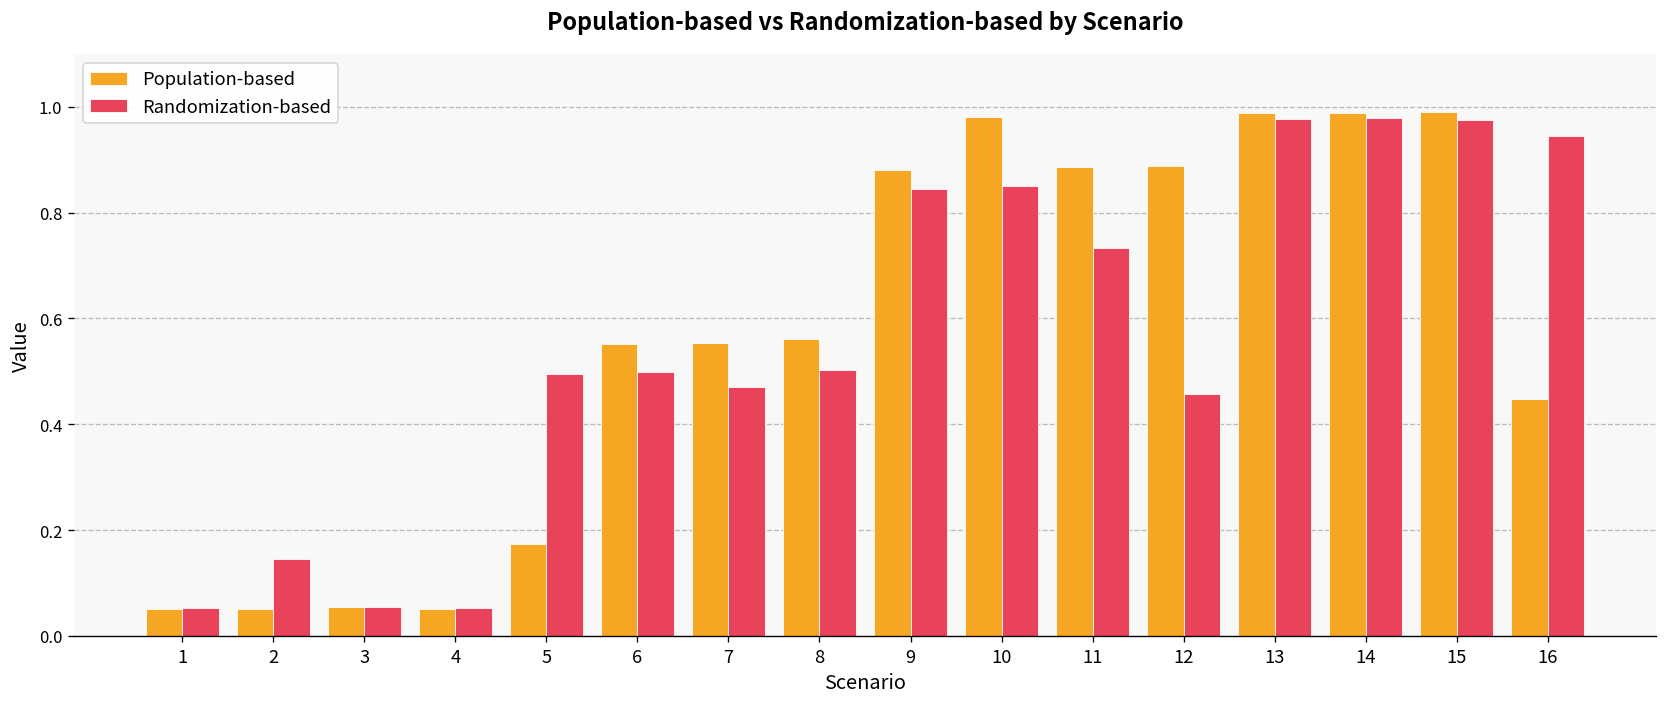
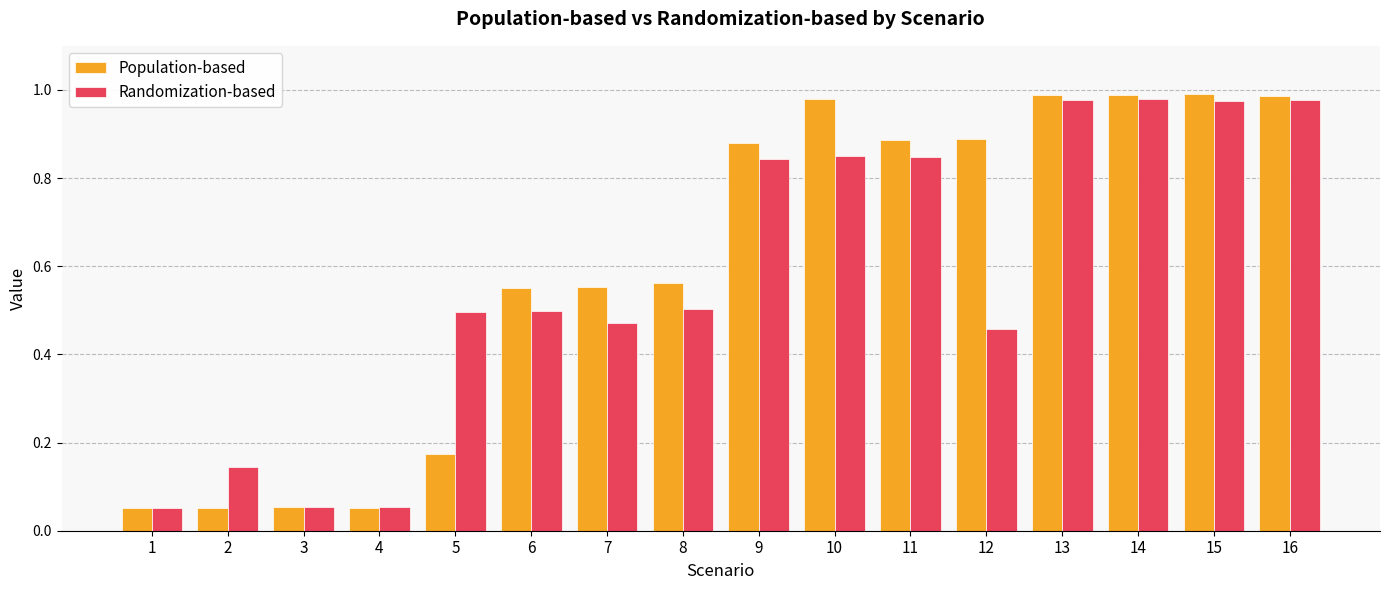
  {
    "Population-based": {
      "1": 0.05,
      "2": 0.05,
      "3": 0.05,
      "4": 0.05,
      "5": 0.17,
      "6": 0.55,
      "7": 0.55,
      "8": 0.56,
      "9": 0.88,
      "10": 0.98,
      "11": 0.89,
      "12": 0.89,
      "13": 0.99,
      "14": 0.99,
      "15": 0.99,
-     "16": 0.45
+     "16": 0.99
    },
    "Randomization-based": {
      "1": 0.05,
      "2": 0.15,
      "3": 0.05,
      "4": 0.05,
      "5": 0.50,
      "6": 0.50,
      "7": 0.47,
      "8": 0.50,
      "9": 0.84,
      "10": 0.85,
-     "11": 0.73,
+     "11": 0.85,
      "12": 0.46,
      "13": 0.98,
      "14": 0.98,
      "15": 0.98,
-     "16": 0.95
+     "16": 0.98
    }
  }
